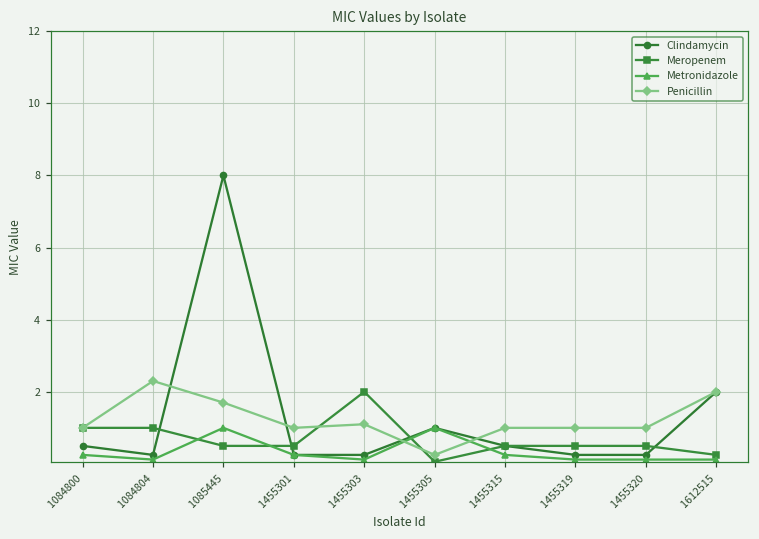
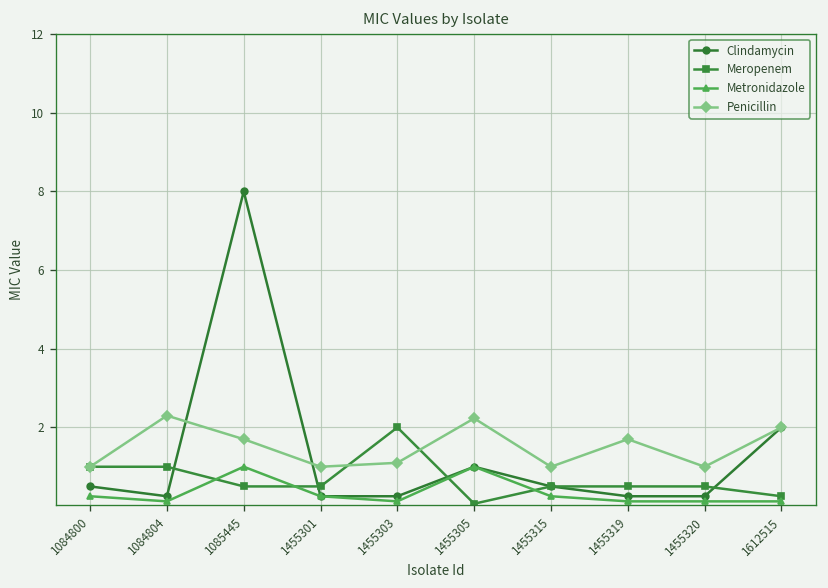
  {
    "Penicillin": {
      "1084804": 2.3,
      "1085445": 1.7,
      "1455301": 1.0,
      "1455303": 1.1,
-     "1455305": 0.3,
+     "1455305": 2.2,
      "1455315": 1.0,
-     "1455319": 1.0,
+     "1455319": 1.7,
      "1455320": 1.0
    }
  }
